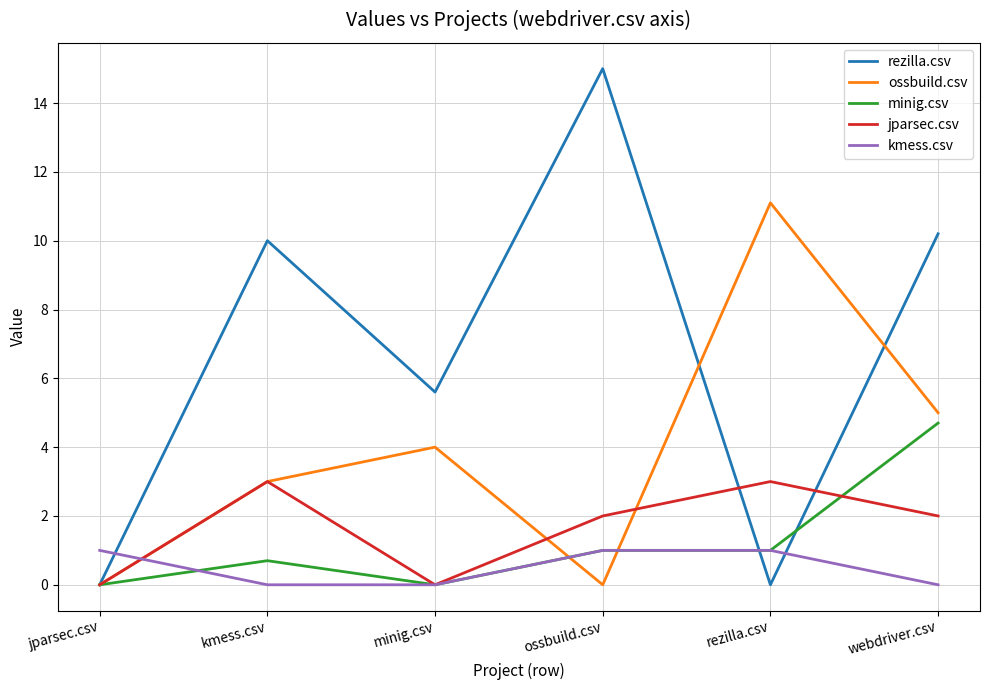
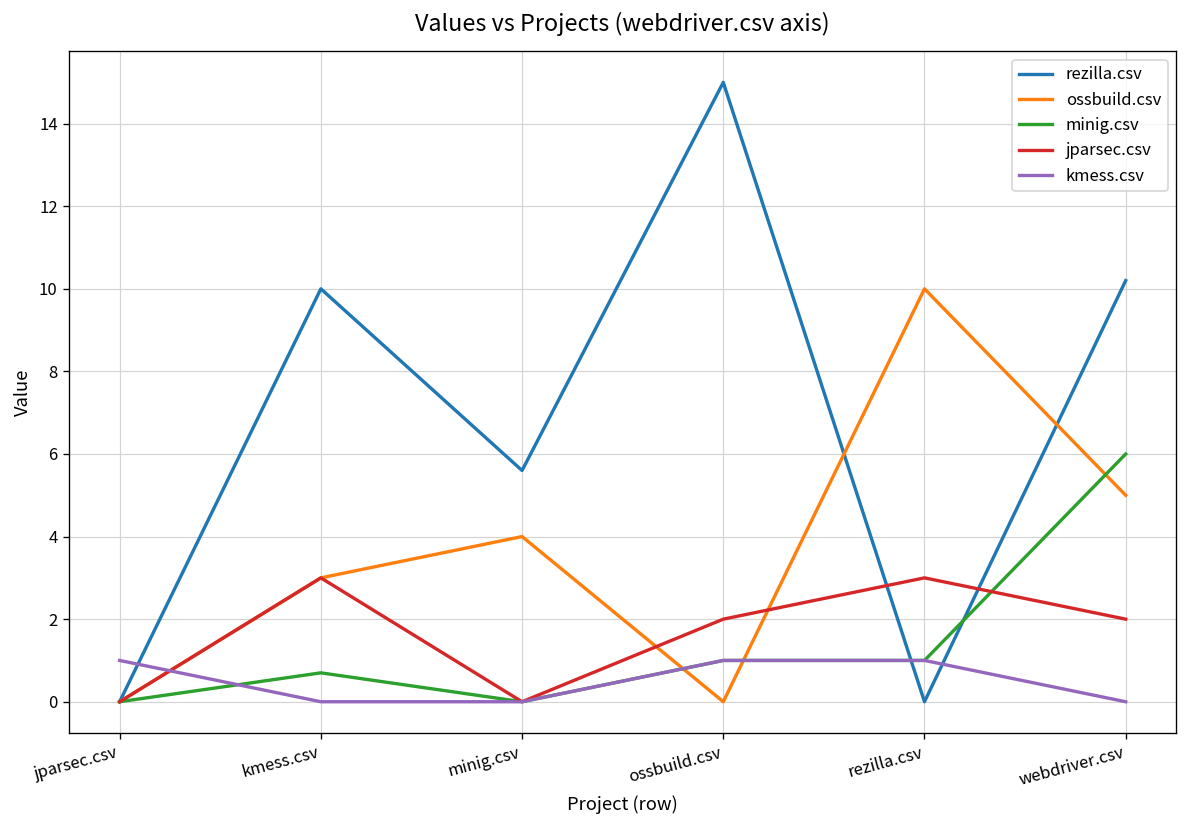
  {
    "rezilla.csv": {
      "kmess.csv": 10.0,
      "minig.csv": 5.6,
      "ossbuild.csv": 15.0,
      "rezilla.csv": 0.0,
      "webdriver.csv": 10.2
    },
    "ossbuild.csv": {
      "minig.csv": 4.0,
      "ossbuild.csv": 0.0,
-     "rezilla.csv": 11.1,
+     "rezilla.csv": 10.0,
      "webdriver.csv": 5.0
    },
    "minig.csv": {
      "kmess.csv": 0.7,
-     "webdriver.csv": 4.7
+     "webdriver.csv": 6.0
    },
    "jparsec.csv": {
      "ossbuild.csv": 2.0,
      "rezilla.csv": 3.0,
      "webdriver.csv": 2.0
    },
    "kmess.csv": {
      "jparsec.csv": 1.0,
      "kmess.csv": 0.0,
      "webdriver.csv": 0.0
    }
  }
